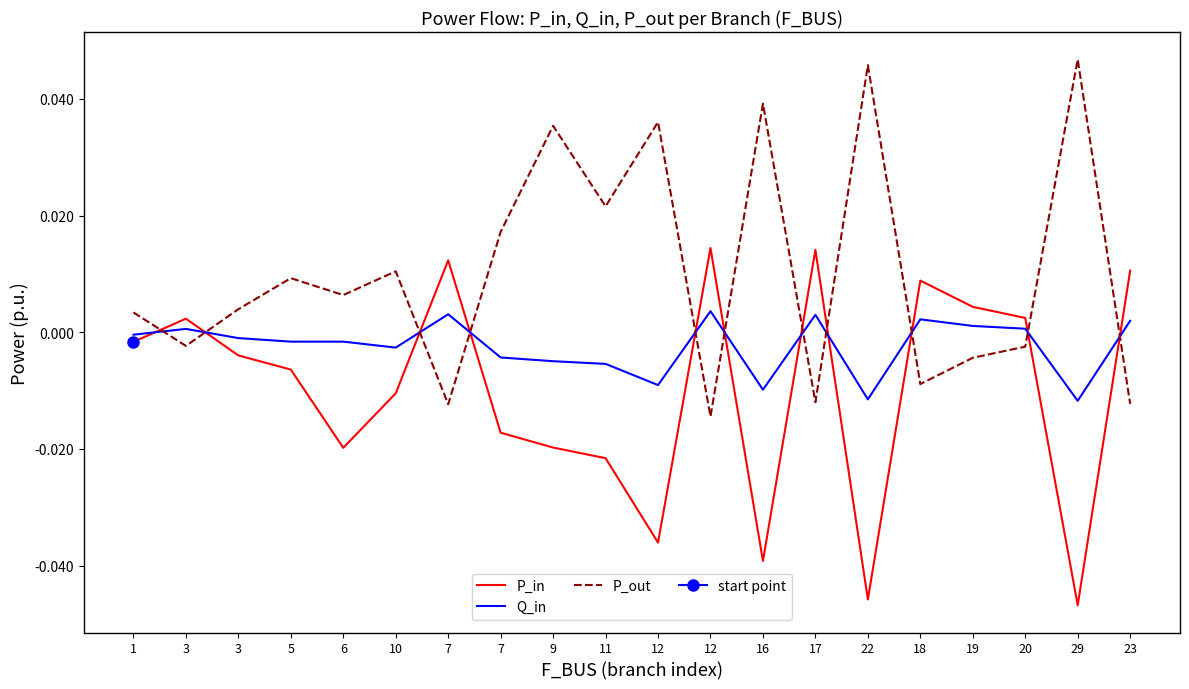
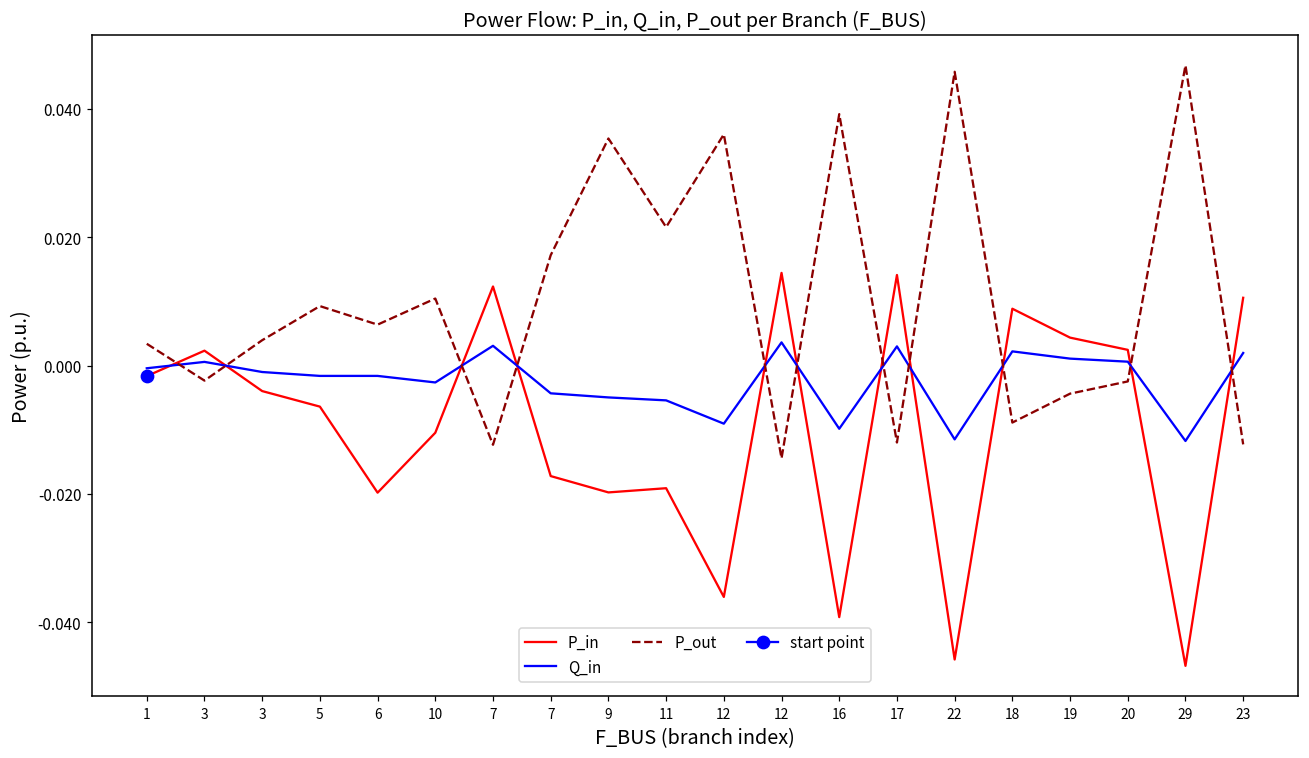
  {
    "P_in": {
      "5": -0.006,
      "6": -0.020,
      "10": -0.010,
      "9": -0.020,
-     "11": -0.022,
+     "11": -0.019,
      "16": -0.039,
      "17": 0.014,
      "22": -0.046,
      "18": 0.009,
      "19": 0.004,
      "20": 0.002,
      "29": -0.047,
      "23": 0.011
    },
    "P_out": {
      "1": 0.003,
      "5": 0.009,
      "6": 0.006,
      "10": 0.010,
      "9": 0.035,
      "11": 0.022,
      "16": 0.039,
      "17": -0.012,
      "22": 0.046,
      "18": -0.009,
      "19": -0.004,
      "20": -0.002,
      "29": 0.047,
      "23": -0.012
    }
  }
